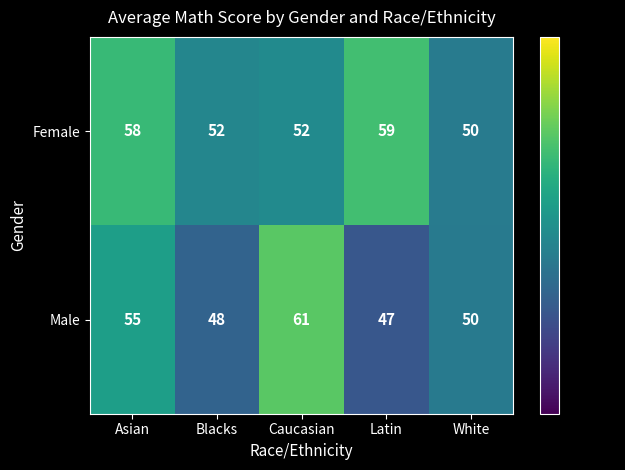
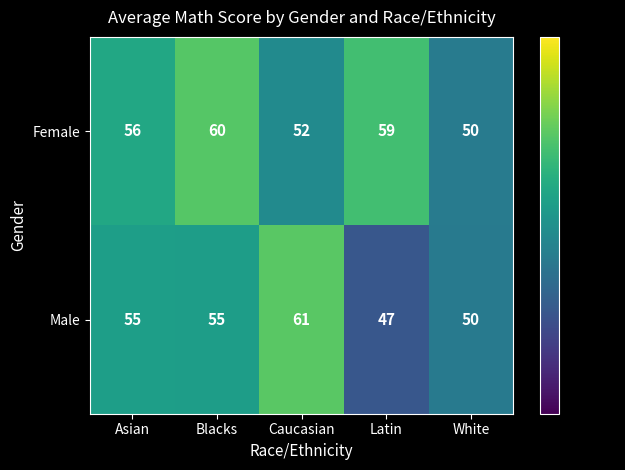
  {
    "Female": {
-     "Asian": 58,
-     "Blacks": 52,
+     "Asian": 56,
+     "Blacks": 60,
      "Caucasian": 52,
      "Latin": 59,
      "White": 50
    },
    "Male": {
      "Asian": 55,
-     "Blacks": 48,
+     "Blacks": 55,
      "Caucasian": 61,
      "Latin": 47,
      "White": 50
    }
  }
